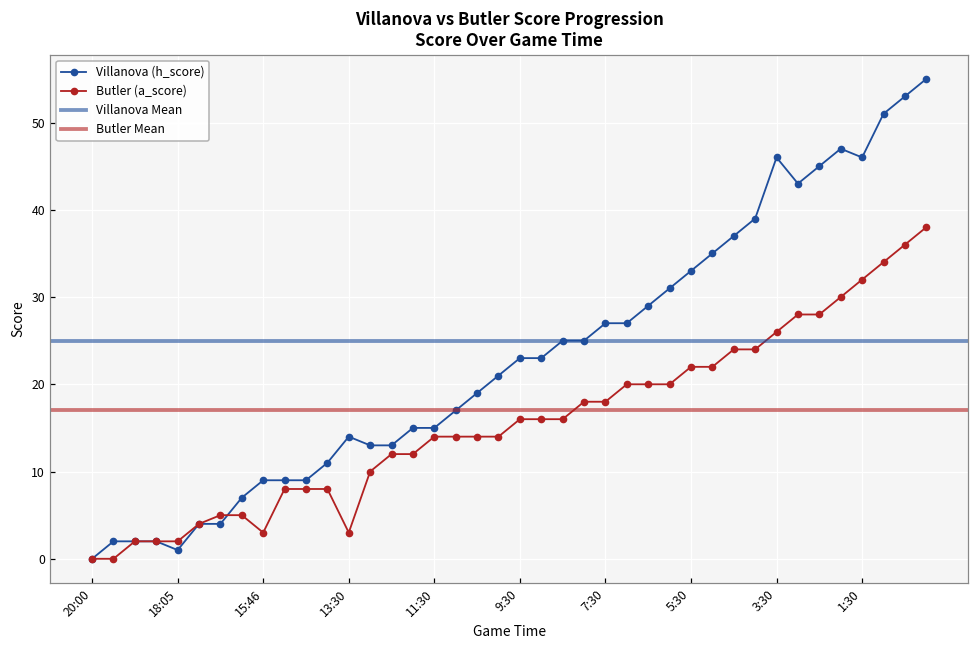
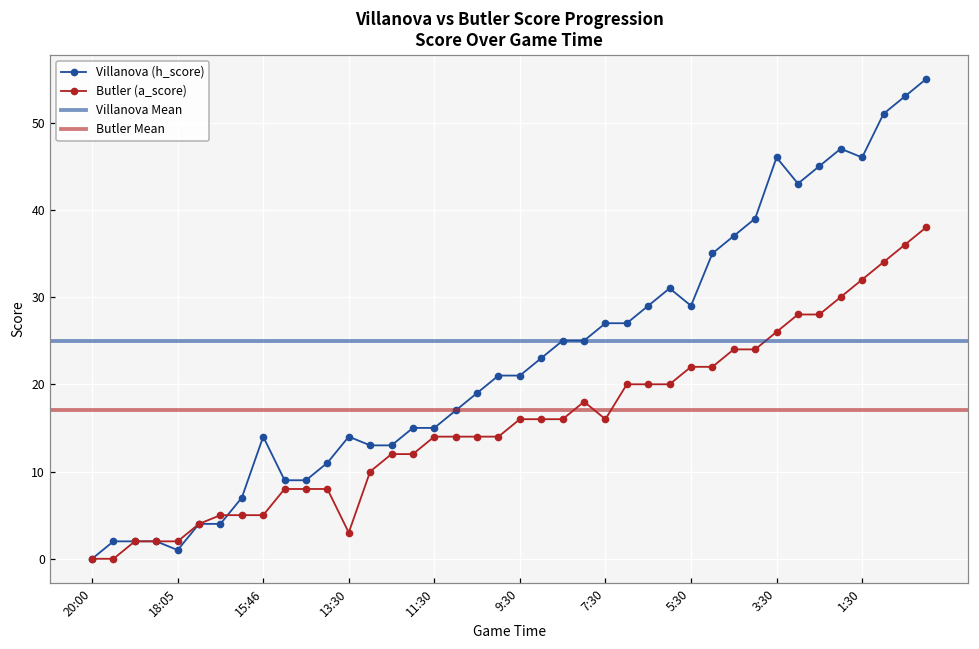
  {
    "Villanova (h_score)": {
      "18:05": 1,
-     "15:46": 9,
+     "15:46": 14,
      "13:30": 14,
      "11:30": 15,
-     "9:30": 23,
+     "9:30": 21,
      "7:30": 27,
-     "5:30": 33,
+     "5:30": 29,
      "3:30": 46,
      "1:30": 46
    },
    "Butler (a_score)": {
      "18:05": 2,
-     "15:46": 3,
+     "15:46": 5,
      "13:30": 3,
      "11:30": 14,
      "9:30": 16,
-     "7:30": 18,
+     "7:30": 16,
      "5:30": 22,
      "3:30": 26,
      "1:30": 32
    }
  }
